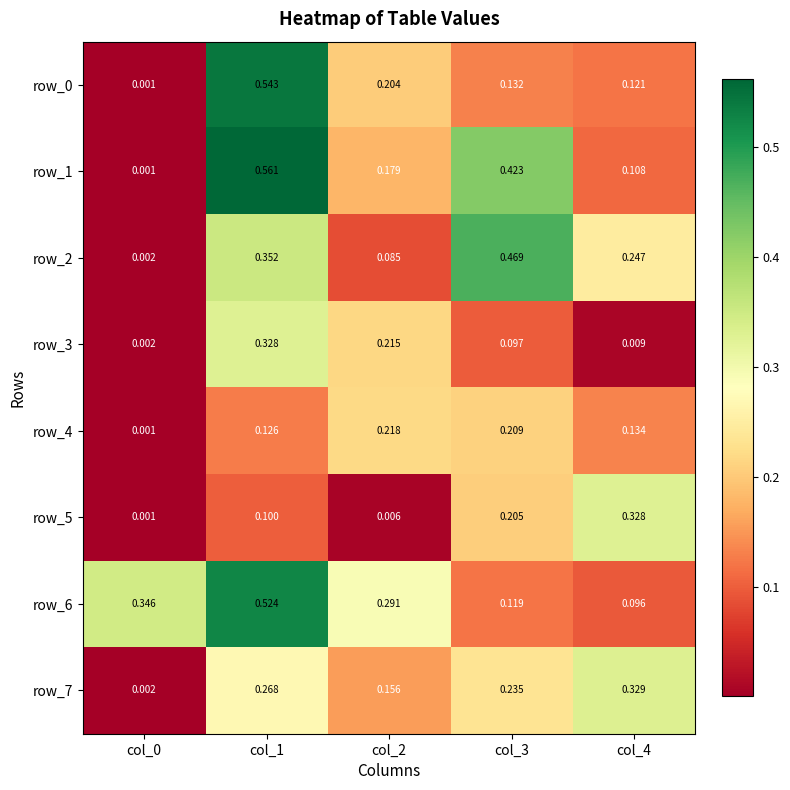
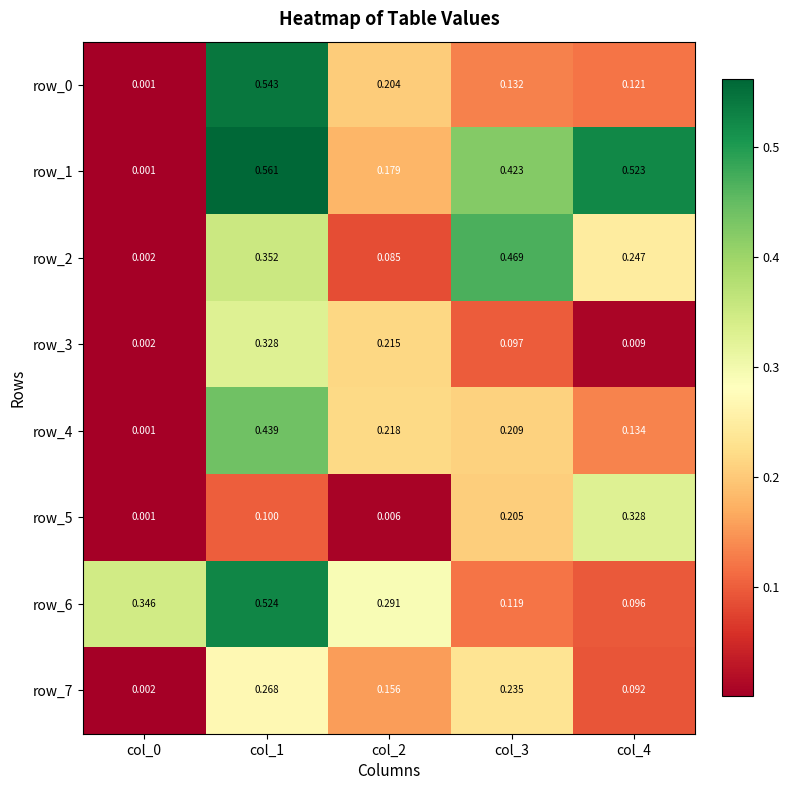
  {
    "row_0": {
      "col_0": 0.001,
      "col_1": 0.543,
      "col_2": 0.204,
      "col_3": 0.132,
      "col_4": 0.121
    },
    "row_1": {
      "col_0": 0.001,
      "col_1": 0.561,
      "col_2": 0.179,
      "col_3": 0.423,
-     "col_4": 0.108
+     "col_4": 0.523
    },
    "row_2": {
      "col_0": 0.002,
      "col_1": 0.352,
      "col_2": 0.085,
      "col_3": 0.469,
      "col_4": 0.247
    },
    "row_3": {
      "col_0": 0.002,
      "col_1": 0.328,
      "col_2": 0.215,
      "col_3": 0.097,
      "col_4": 0.009
    },
    "row_4": {
      "col_0": 0.001,
-     "col_1": 0.126,
+     "col_1": 0.439,
      "col_2": 0.218,
      "col_3": 0.209,
      "col_4": 0.134
    },
    "row_5": {
      "col_0": 0.001,
      "col_1": 0.100,
      "col_2": 0.006,
      "col_3": 0.205,
      "col_4": 0.328
    },
    "row_6": {
      "col_0": 0.346,
      "col_1": 0.524,
      "col_2": 0.291,
      "col_3": 0.119,
      "col_4": 0.096
    },
    "row_7": {
      "col_0": 0.002,
      "col_1": 0.268,
      "col_2": 0.156,
      "col_3": 0.235,
-     "col_4": 0.329
+     "col_4": 0.092
    }
  }
